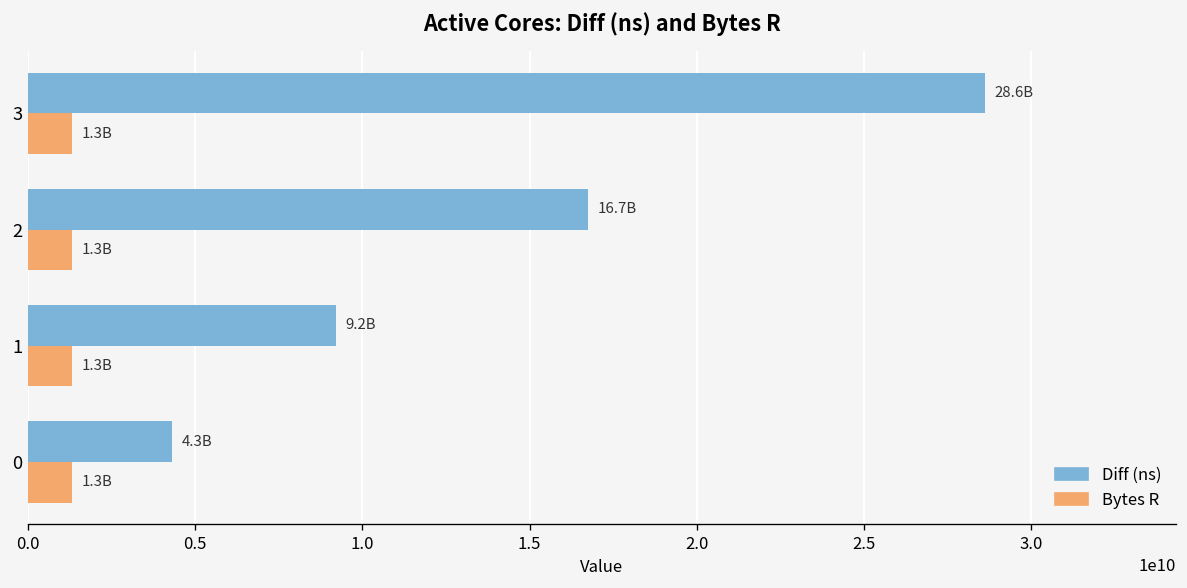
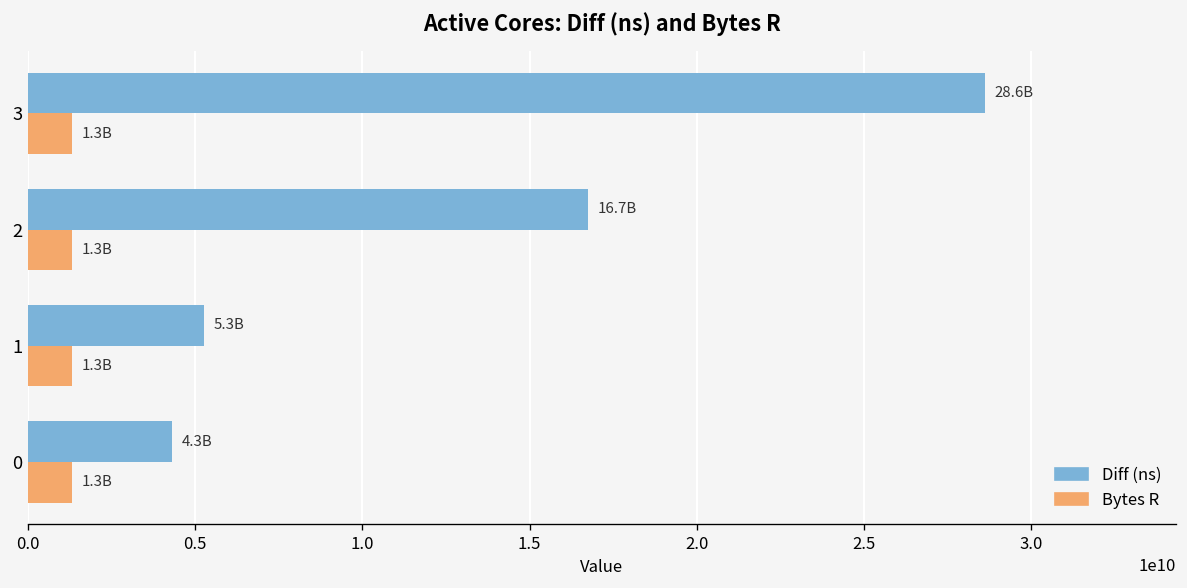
  {
    "Diff (ns)": {
      "3": "28.6B",
      "2": "16.7B",
-     "1": "9.2B",
+     "1": "5.3B",
      "0": "4.3B"
    },
    "Bytes R": {
      "3": "1.3B",
      "2": "1.3B",
      "1": "1.3B",
      "0": "1.3B"
    }
  }
